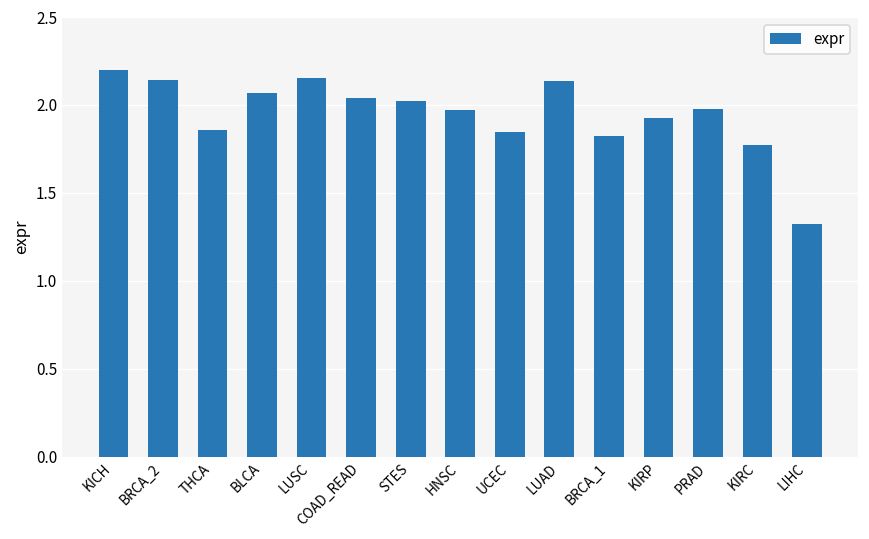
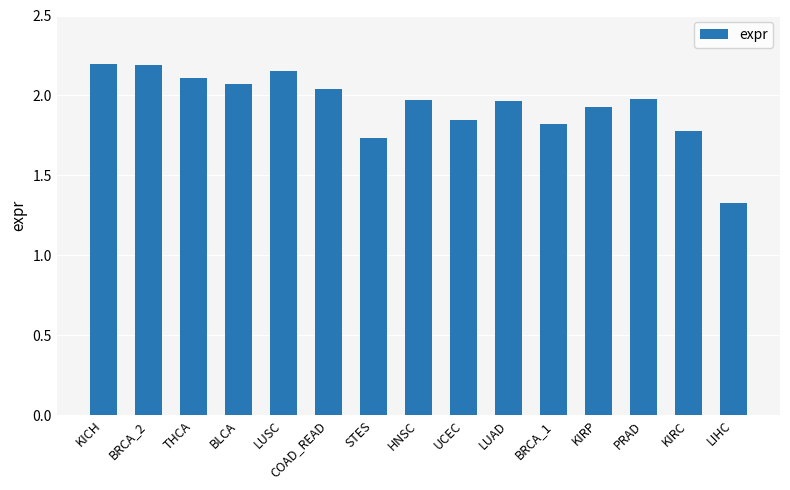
  {
    "KICH": 2.20,
-   "BRCA_2": 2.14,
-   "THCA": 1.86,
+   "BRCA_2": 2.19,
+   "THCA": 2.11,
    "BLCA": 2.07,
    "LUSC": 2.15,
    "COAD_READ": 2.04,
-   "STES": 2.02,
+   "STES": 1.74,
    "HNSC": 1.97,
    "UCEC": 1.85,
-   "LUAD": 2.14,
+   "LUAD": 1.96,
    "BRCA_1": 1.82,
    "KIRP": 1.93,
    "PRAD": 1.98,
    "KIRC": 1.77,
    "LIHC": 1.32
  }
